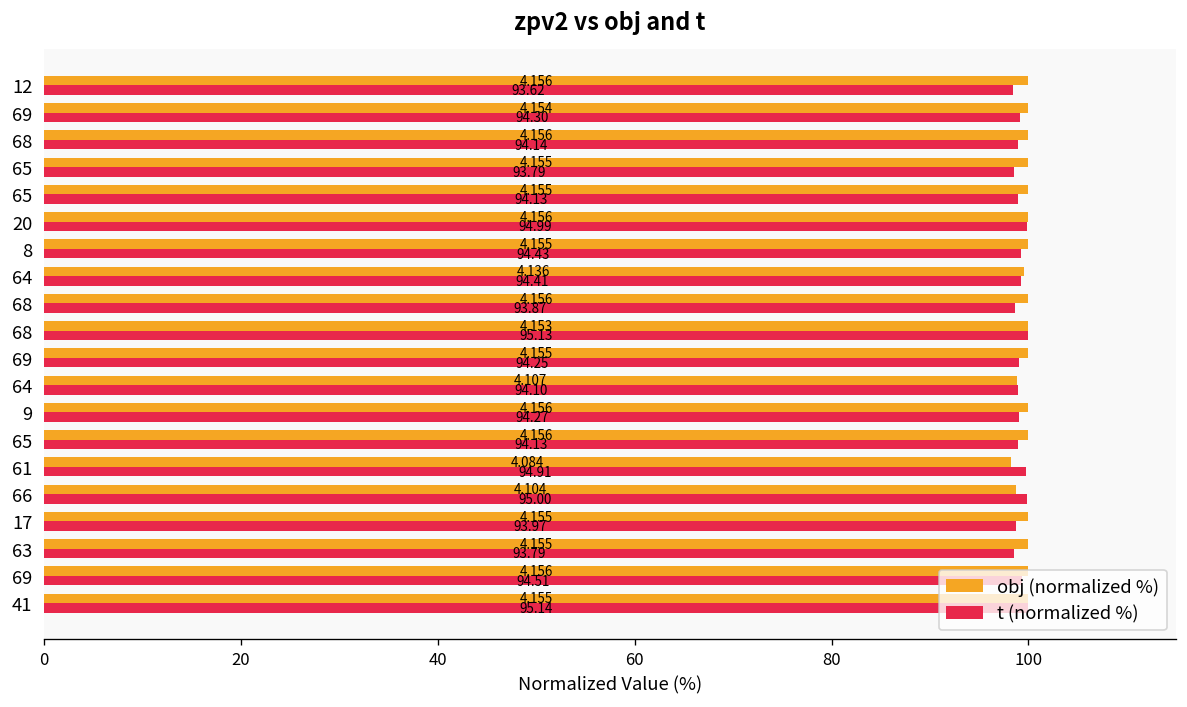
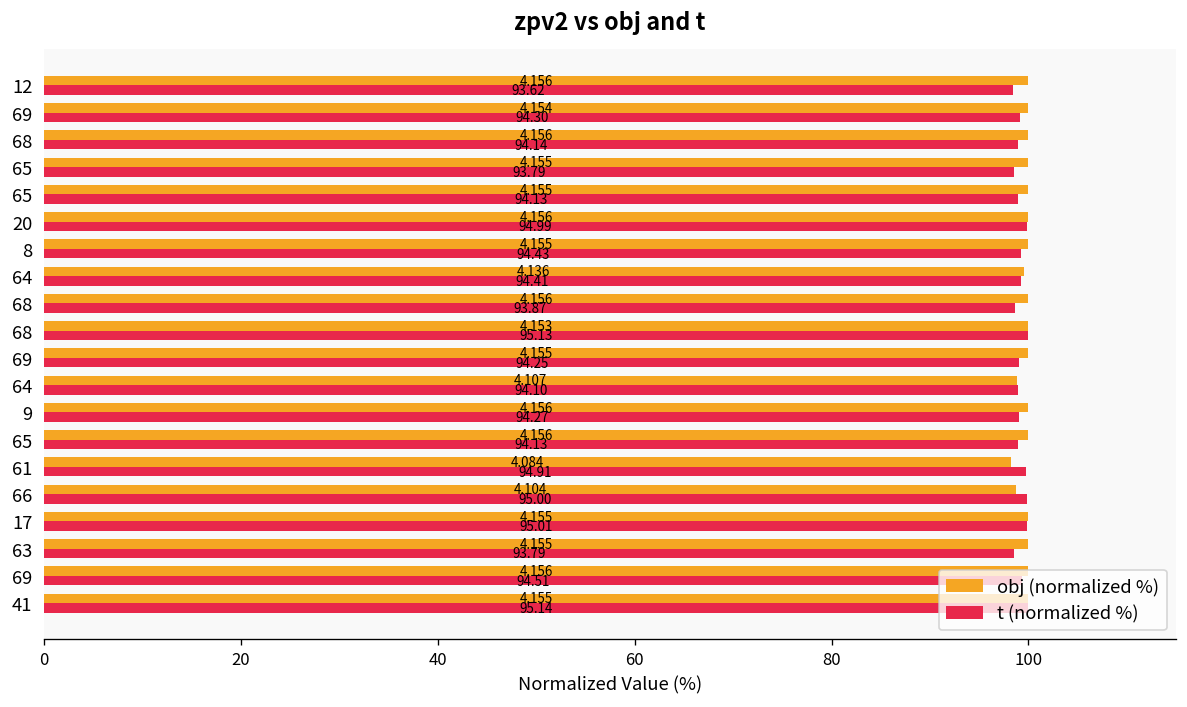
  {
    "t (normalized %)": {
-     "17": 93.97
+     "17": 95.01
    }
  }
